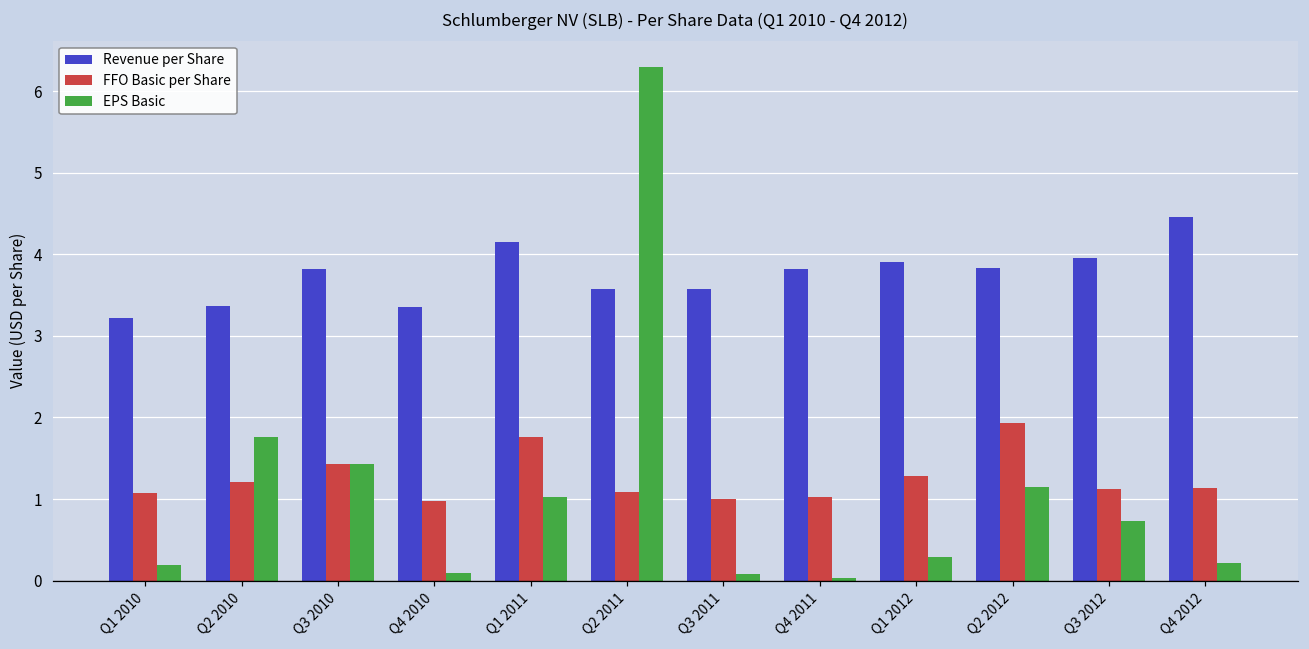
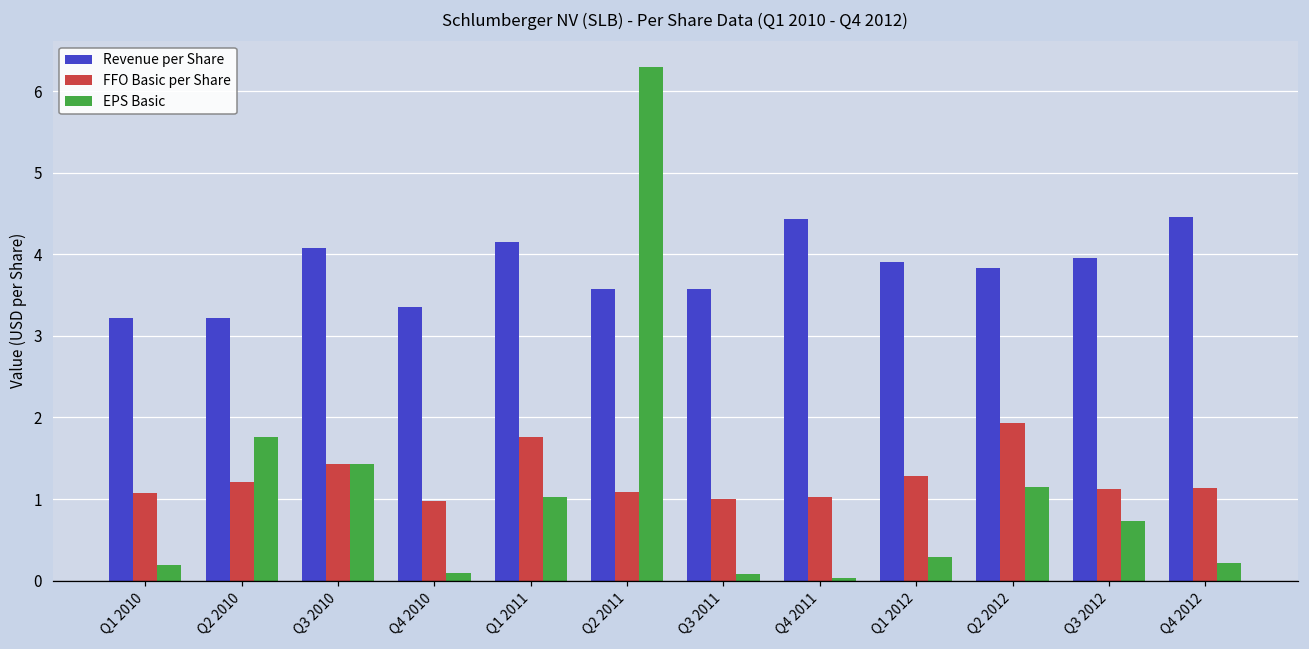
  {
    "Revenue per Share": {
      "Q1 2010": 3.2,
-     "Q2 2010": 3.4,
-     "Q3 2010": 3.8,
+     "Q2 2010": 3.2,
+     "Q3 2010": 4.1,
      "Q4 2010": 3.4,
      "Q1 2011": 4.1,
      "Q2 2011": 3.6,
      "Q3 2011": 3.6,
-     "Q4 2011": 3.8,
+     "Q4 2011": 4.4,
      "Q1 2012": 3.9,
      "Q2 2012": 3.8,
      "Q3 2012": 4.0,
      "Q4 2012": 4.5
    },
    "FFO Basic per Share": {
      "Q1 2010": 1.1,
      "Q2 2010": 1.2,
      "Q3 2010": 1.4,
      "Q4 2010": 1.0,
      "Q1 2011": 1.8,
      "Q2 2011": 1.1,
      "Q3 2011": 1.0,
      "Q4 2011": 1.0,
      "Q1 2012": 1.3,
      "Q2 2012": 1.9,
      "Q3 2012": 1.1,
      "Q4 2012": 1.1
    },
    "EPS Basic": {
      "Q1 2010": 0.2,
      "Q2 2010": 1.8,
      "Q3 2010": 1.4,
      "Q4 2010": 0.1,
      "Q1 2011": 1.0,
      "Q2 2011": 6.3,
      "Q3 2011": 0.1,
      "Q1 2012": 0.3,
      "Q2 2012": 1.2,
      "Q3 2012": 0.7,
      "Q4 2012": 0.2
    }
  }
